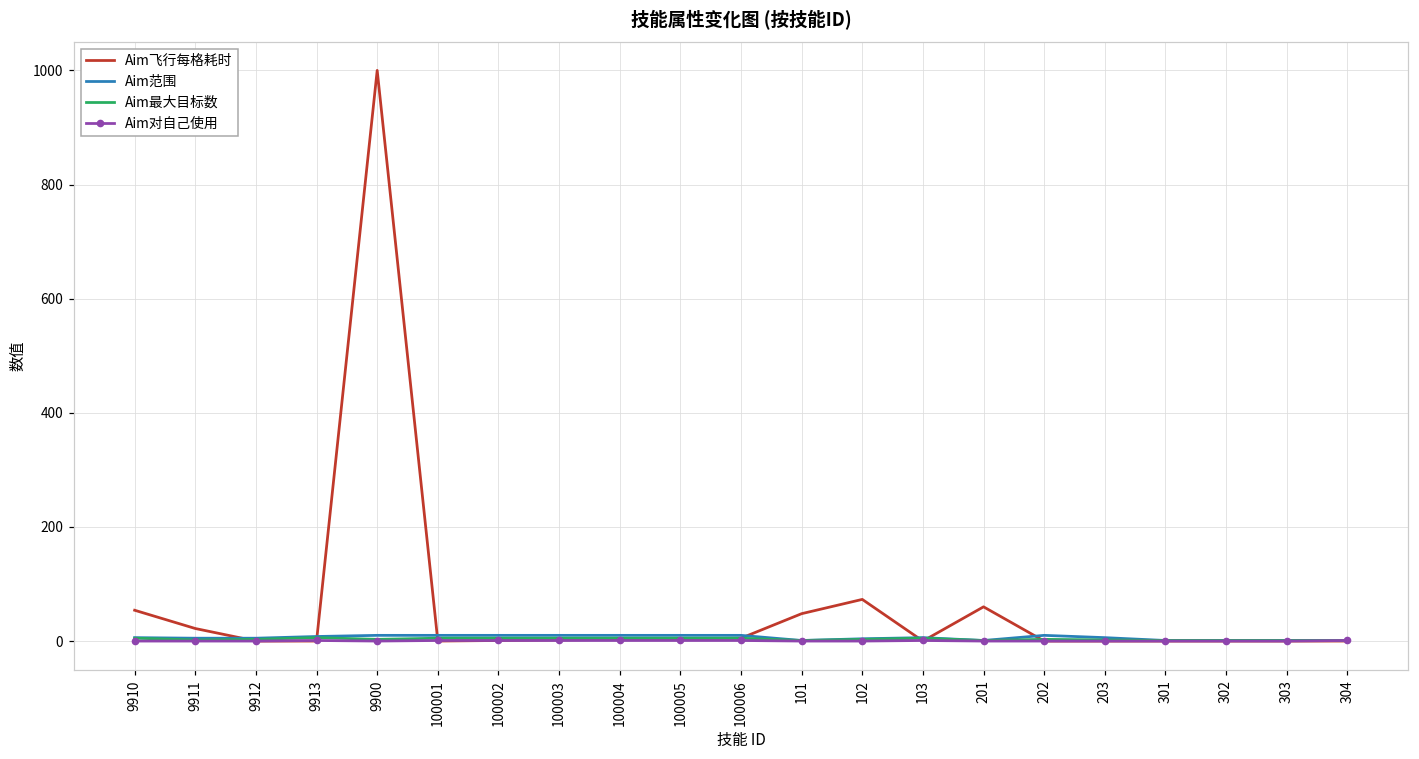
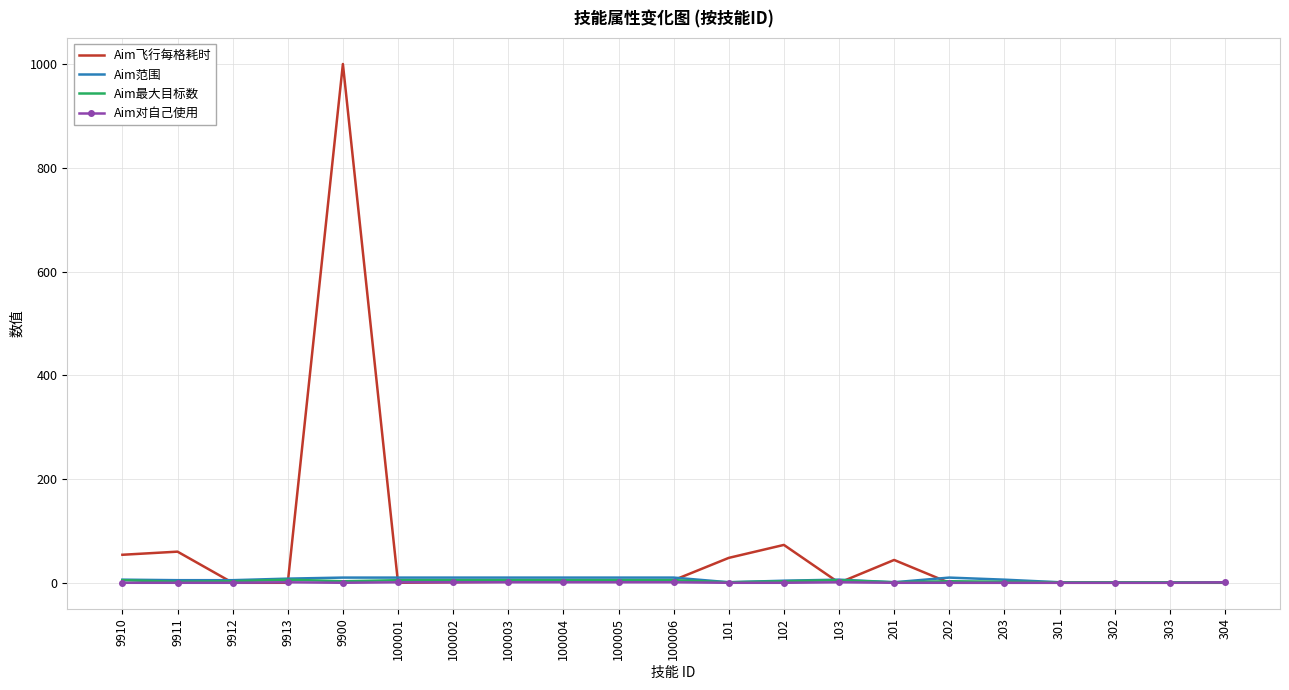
  {
    "Aim飞行每格耗时": {
      "9910": 50,
-     "9911": 20,
+     "9911": 60,
      "9900": 1000,
      "101": 50,
      "102": 70,
-     "201": 60
+     "201": 40
    },
    "Aim范围": {
      "9900": 10,
      "100001": 10,
      "100002": 10,
      "100003": 10,
      "100004": 10,
      "100005": 10,
      "100006": 10,
      "202": 10
    },
    "Aim对自己使用": {
      "9910": 0
    }
  }
